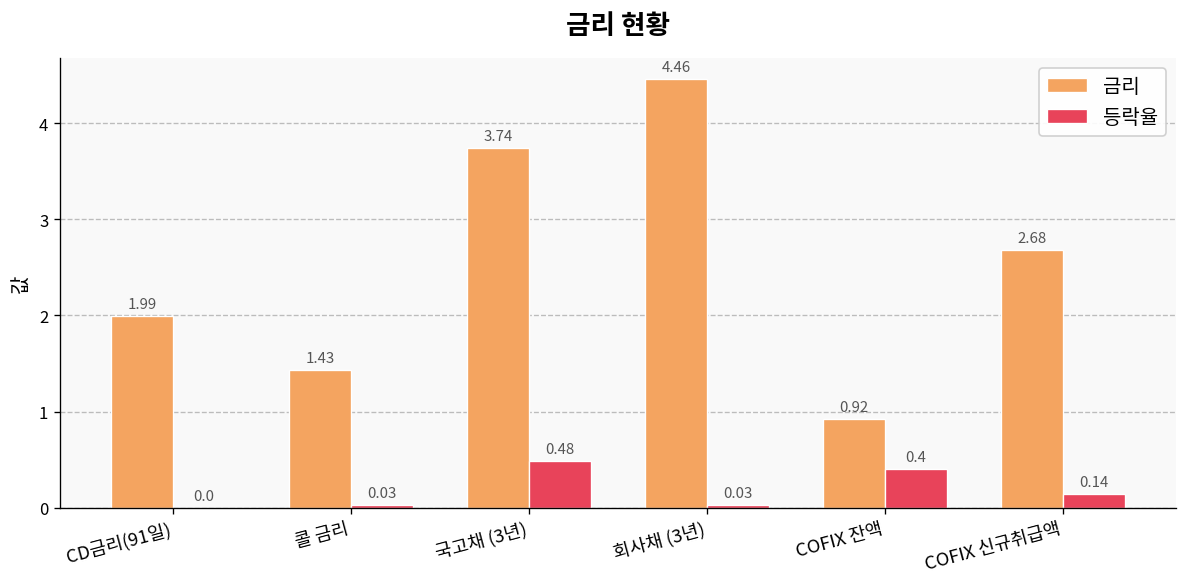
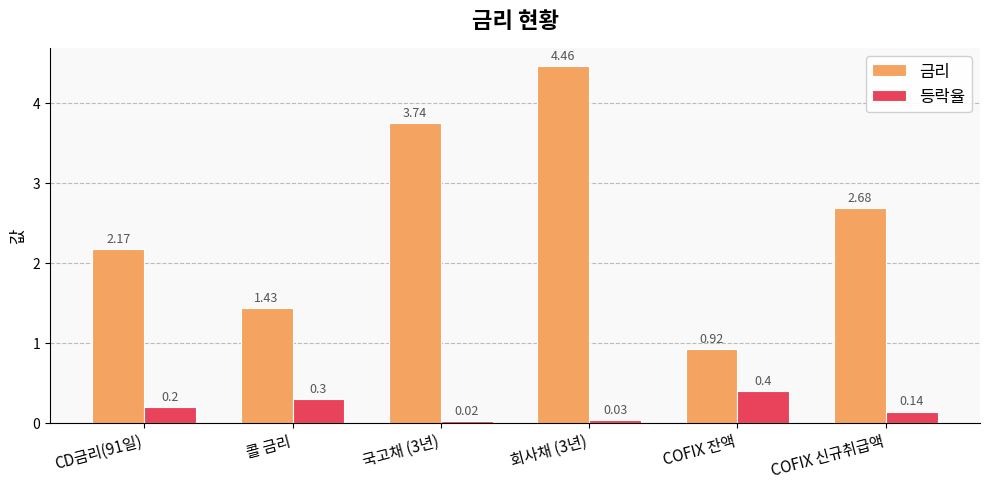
  {
    "금리": {
-     "CD금리(91일)": 1.99,
+     "CD금리(91일)": 2.17,
      "콜 금리": 1.43,
      "국고채 (3년)": 3.74,
      "회사채 (3년)": 4.46,
      "COFIX 잔액": 0.92,
      "COFIX 신규취급액": 2.68
    },
    "등락율": {
-     "CD금리(91일)": 0.0,
-     "콜 금리": 0.03,
-     "국고채 (3년)": 0.48,
+     "CD금리(91일)": 0.2,
+     "콜 금리": 0.3,
+     "국고채 (3년)": 0.02,
      "회사채 (3년)": 0.03,
      "COFIX 잔액": 0.4,
      "COFIX 신규취급액": 0.14
    }
  }
